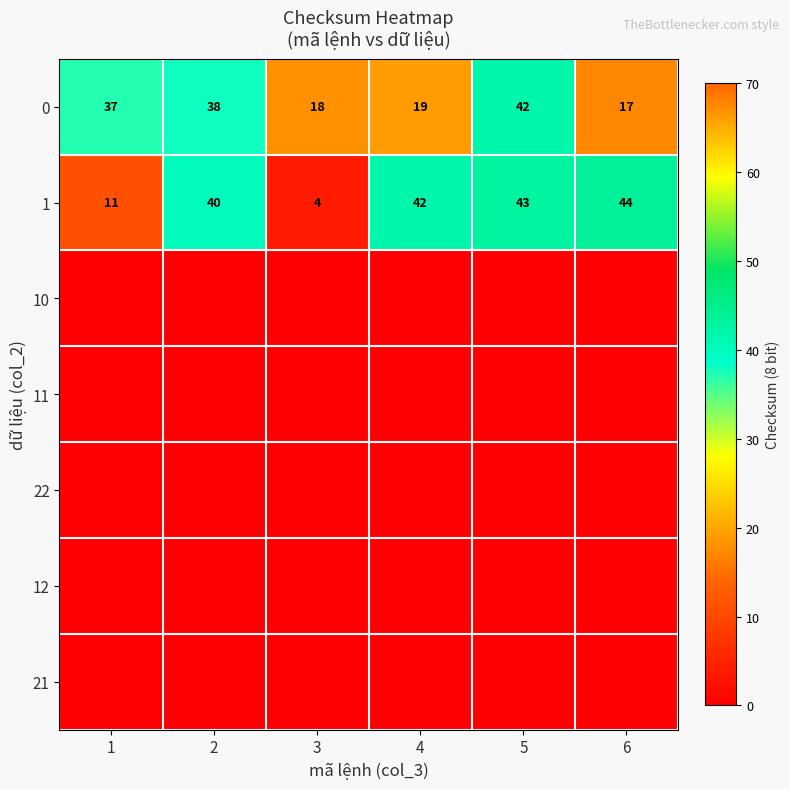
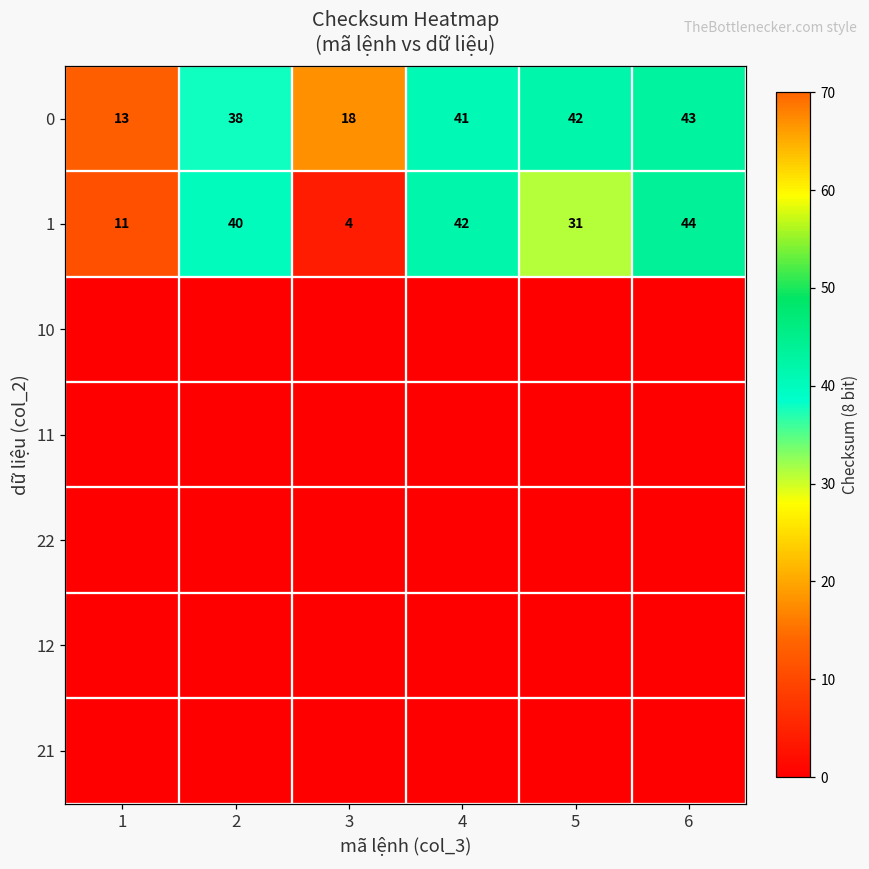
  {
    "0": {
-     "1": 37,
+     "1": 13,
      "2": 38,
      "3": 18,
-     "4": 19,
+     "4": 41,
      "5": 42,
-     "6": 17
+     "6": 43
    },
    "1": {
      "1": 11,
      "2": 40,
      "3": 4,
      "4": 42,
-     "5": 43,
+     "5": 31,
      "6": 44
    }
  }
